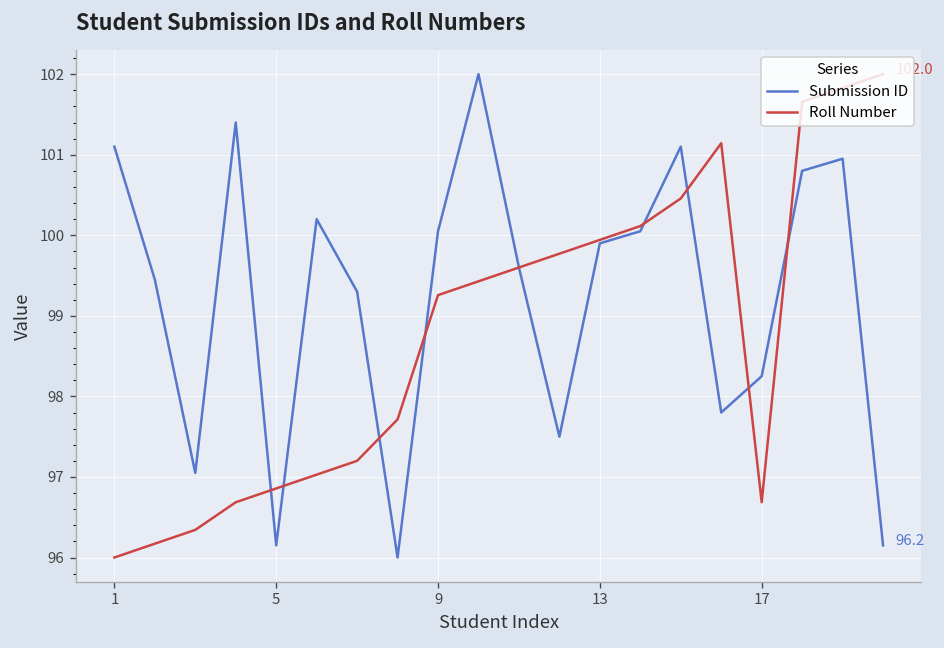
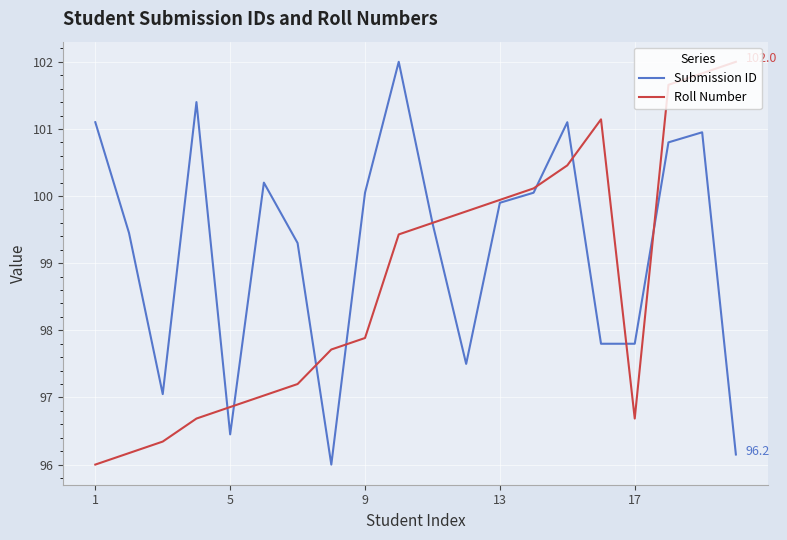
  {
    "Submission ID": {
      "1": 101.1,
-     "5": 96.2,
+     "5": 96.5,
      "9": 100.1,
      "13": 99.9,
-     "17": 98.3
+     "17": 97.8
    },
    "Roll Number": {
      "1": 96.0,
      "5": 96.9,
-     "9": 99.3,
+     "9": 97.9,
      "13": 99.9,
      "17": 96.7
    }
  }
